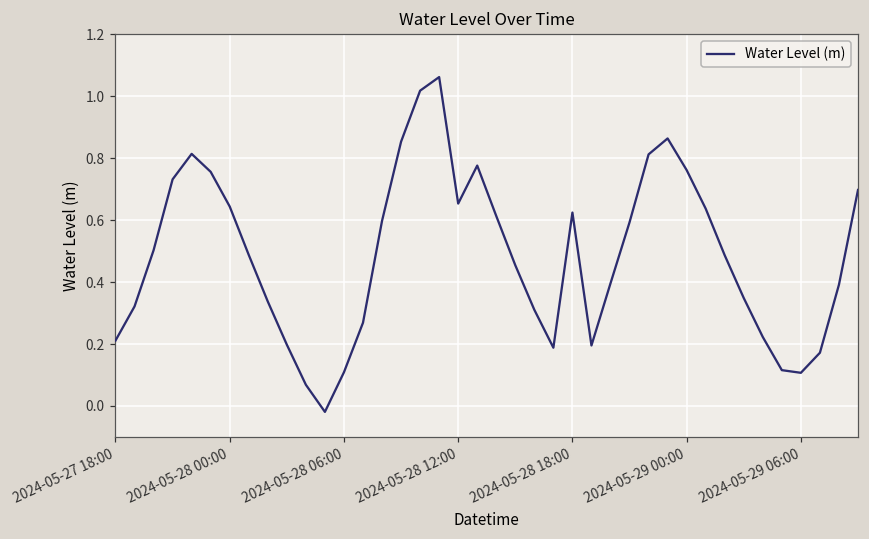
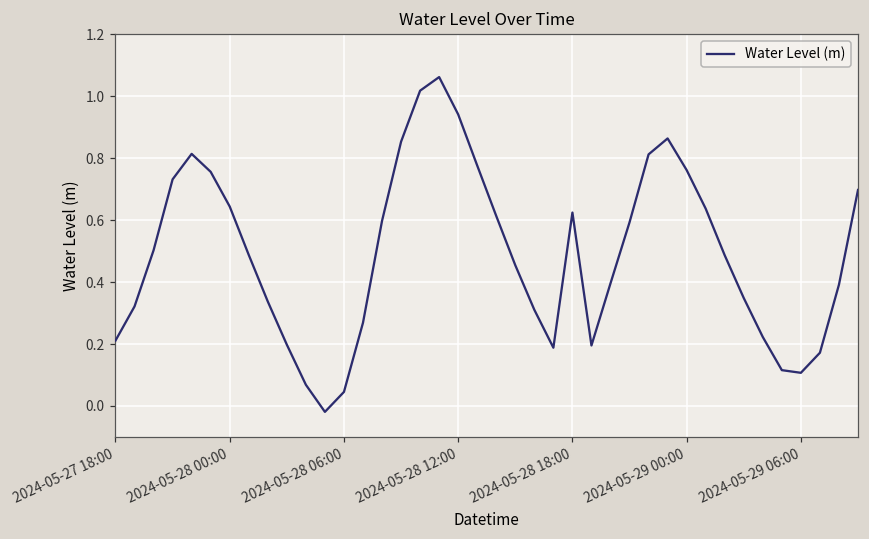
  {
    "2024-05-27 18:00": 0.21,
    "2024-05-28 00:00": 0.64,
-   "2024-05-28 06:00": 0.11,
-   "2024-05-28 12:00": 0.65,
+   "2024-05-28 06:00": 0.05,
+   "2024-05-28 12:00": 0.94,
    "2024-05-28 18:00": 0.62,
    "2024-05-29 00:00": 0.76,
    "2024-05-29 06:00": 0.11
  }
